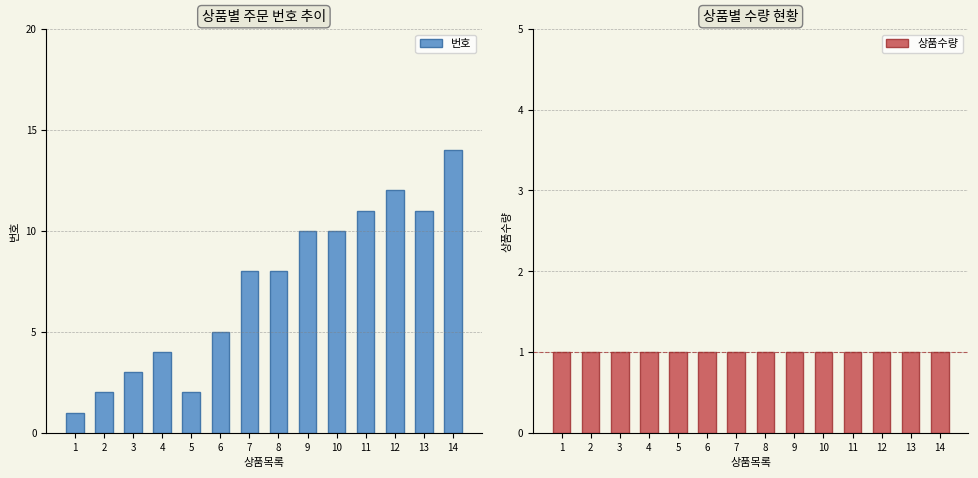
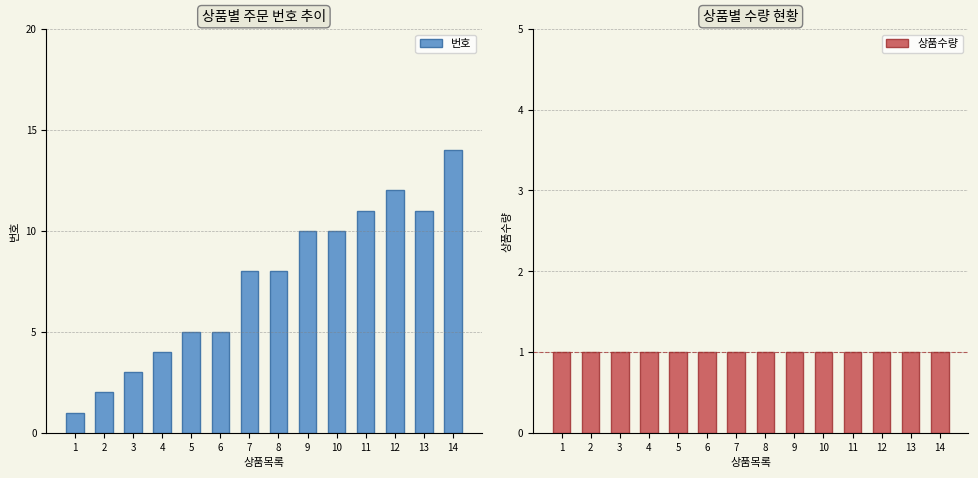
  {
    "상품별 주문 번호 추이": {
      "1": 1,
      "2": 2,
      "3": 3,
      "4": 4,
-     "5": 2,
+     "5": 5,
      "6": 5,
      "7": 8,
      "8": 8,
      "9": 10,
      "10": 10,
      "11": 11,
      "12": 12,
      "13": 11,
      "14": 14
    },
    "상품별 수량 현황": {
      "1": 1.0,
      "2": 1.0,
      "3": 1.0,
      "4": 1.0,
      "5": 1.0,
      "6": 1.0,
      "7": 1.0,
      "8": 1.0,
      "9": 1.0,
      "10": 1.0,
      "11": 1.0,
      "12": 1.0,
      "13": 1.0,
      "14": 1.0
    }
  }
